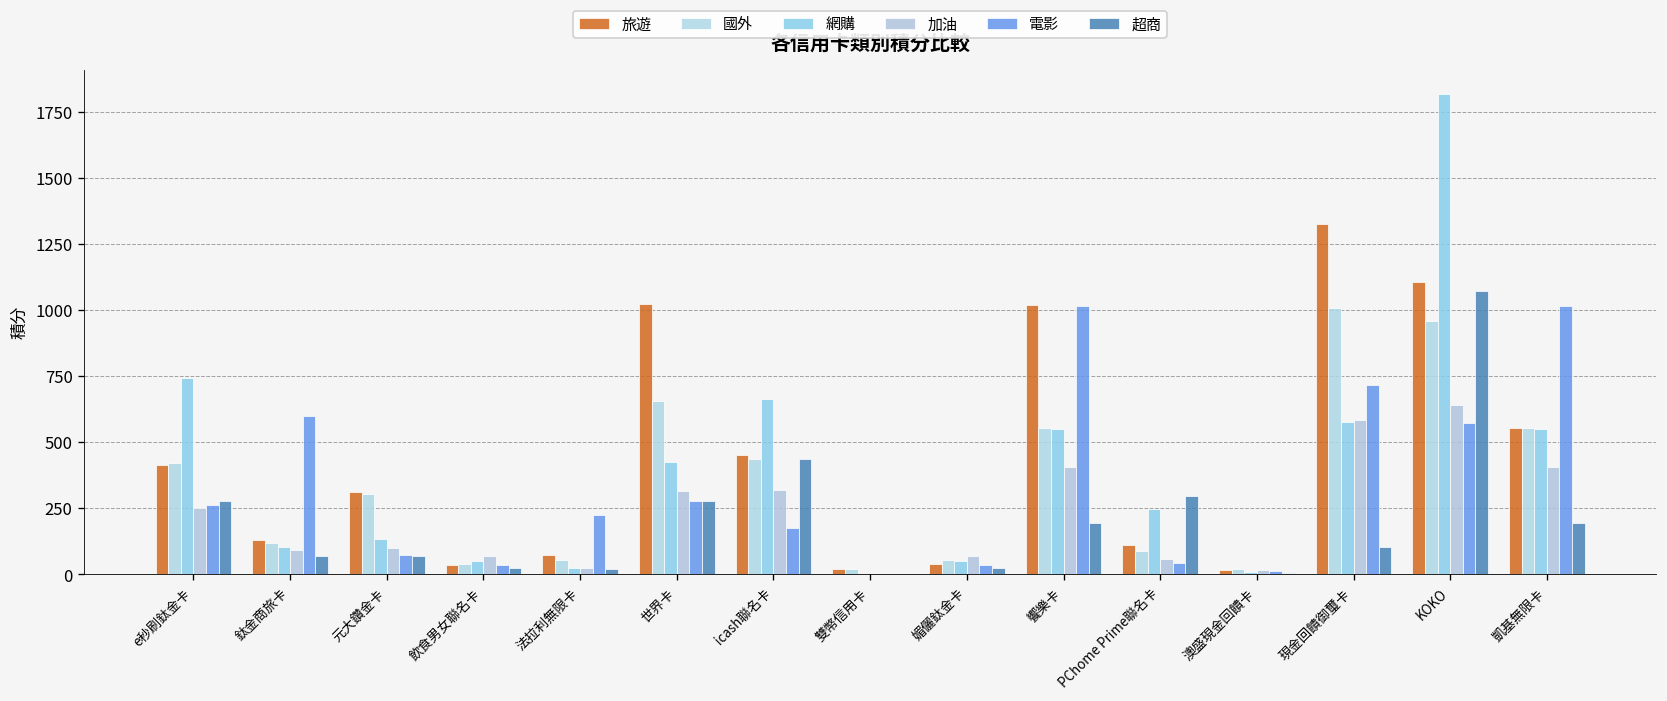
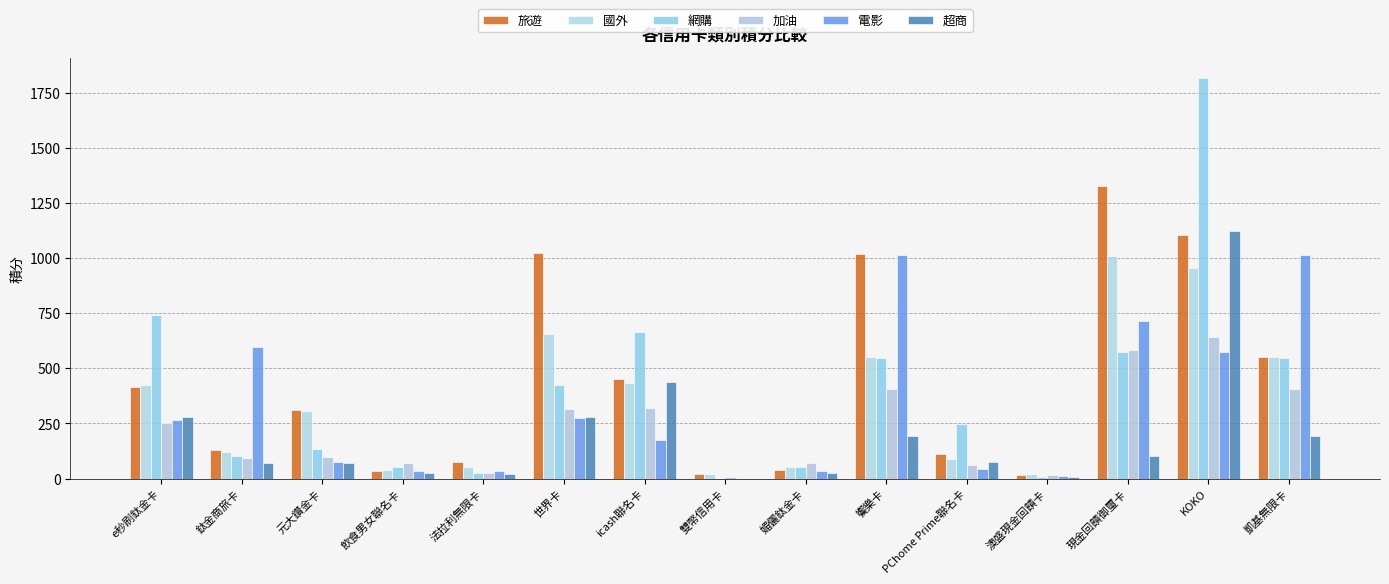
  {
    "旅遊": {
      "e秒刷鈦金卡": 410,
      "鈦金商旅卡": 130,
      "元大鑽金卡": 310,
      "飲食男女聯名卡": 40,
      "法拉利無限卡": 80,
      "世界卡": 1020,
      "icash聯名卡": 450,
      "雙幣信用卡": 20,
      "媚儷鈦金卡": 40,
      "饗樂卡": 1020,
      "PChome Prime聯名卡": 110,
      "澳盛現金回饋卡": 20,
      "現金回饋御璽卡": 1330,
      "KOKO": 1100,
      "凱基無限卡": 550
    },
    "電影": {
      "e秒刷鈦金卡": 260,
      "鈦金商旅卡": 600,
      "元大鑽金卡": 80,
      "飲食男女聯名卡": 40,
-     "法拉利無限卡": 220,
+     "法拉利無限卡": 40,
      "世界卡": 280,
      "icash聯名卡": 180,
      "雙幣信用卡": 0,
      "媚儷鈦金卡": 40,
      "饗樂卡": 1010,
      "PChome Prime聯名卡": 40,
      "澳盛現金回饋卡": 10,
      "現金回饋御璽卡": 720,
      "KOKO": 570,
      "凱基無限卡": 1010
    },
    "超商": {
      "e秒刷鈦金卡": 280,
      "鈦金商旅卡": 70,
      "元大鑽金卡": 70,
      "飲食男女聯名卡": 20,
      "法拉利無限卡": 20,
      "世界卡": 280,
      "icash聯名卡": 440,
      "雙幣信用卡": 0,
      "媚儷鈦金卡": 20,
      "饗樂卡": 200,
-     "PChome Prime聯名卡": 300,
+     "PChome Prime聯名卡": 80,
      "現金回饋御璽卡": 100,
-     "KOKO": 1070,
+     "KOKO": 1120,
      "凱基無限卡": 200
    }
  }
